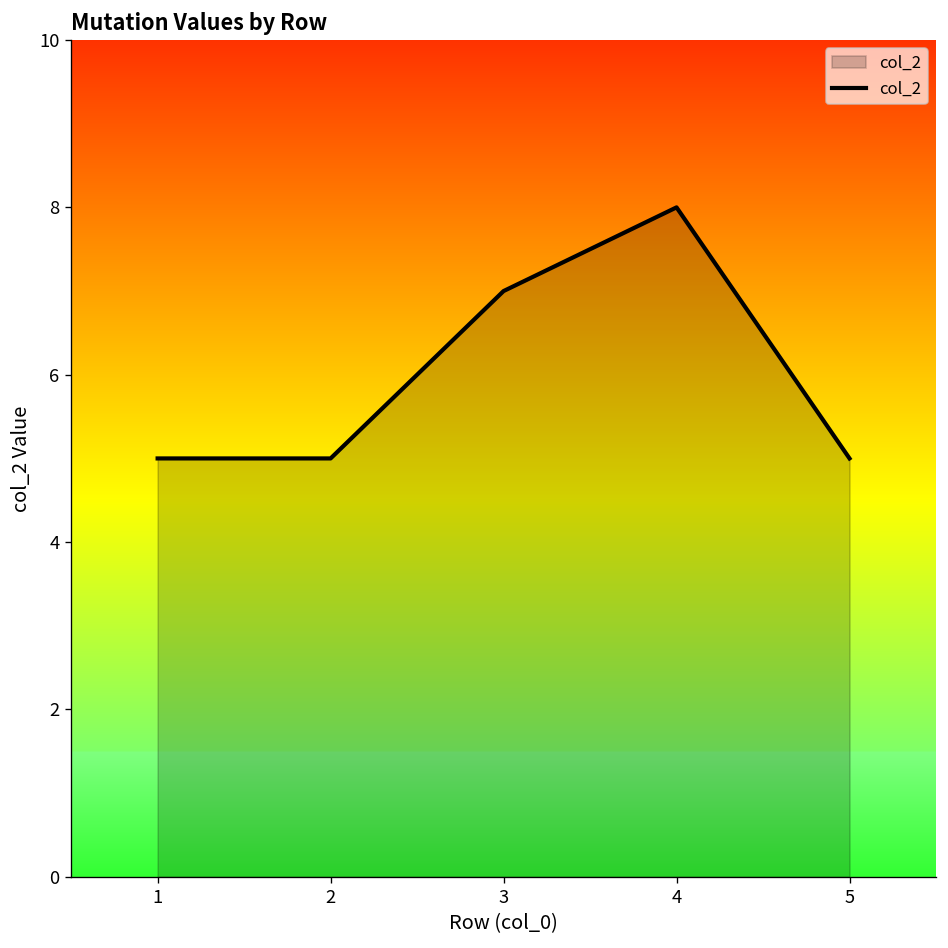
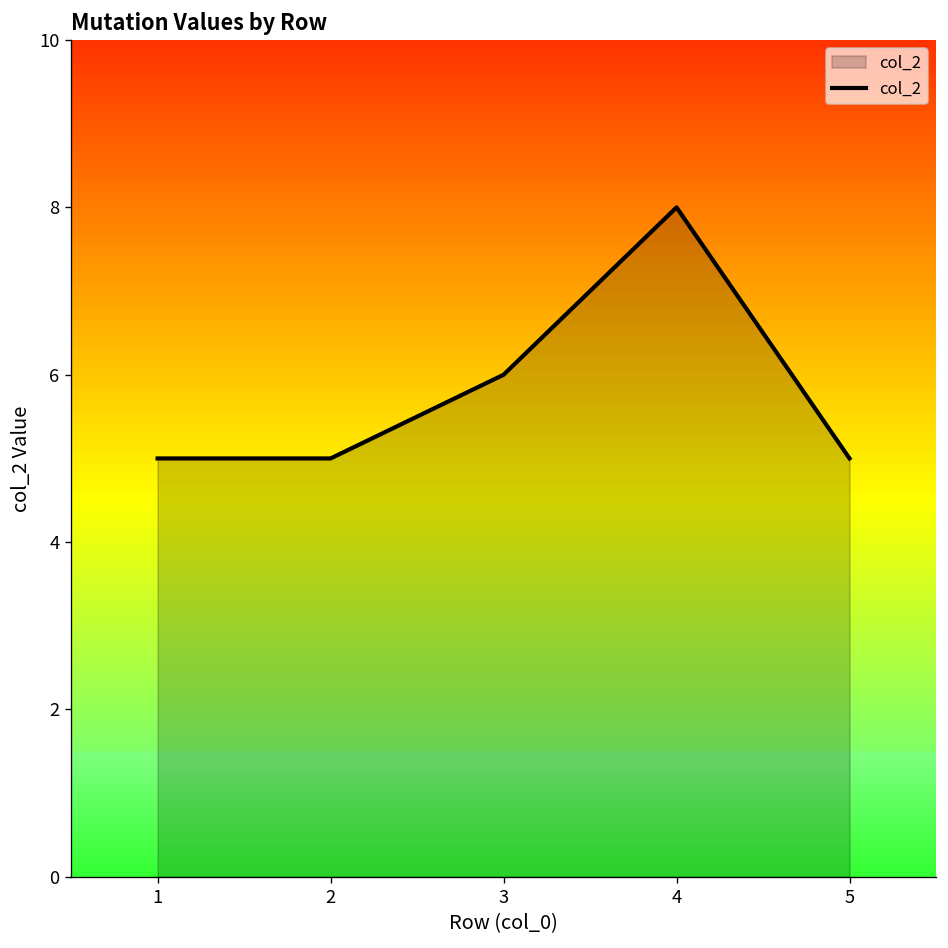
  {
    "1": 5,
    "2": 5,
-   "3": 7,
+   "3": 6,
    "4": 8,
    "5": 5
  }
